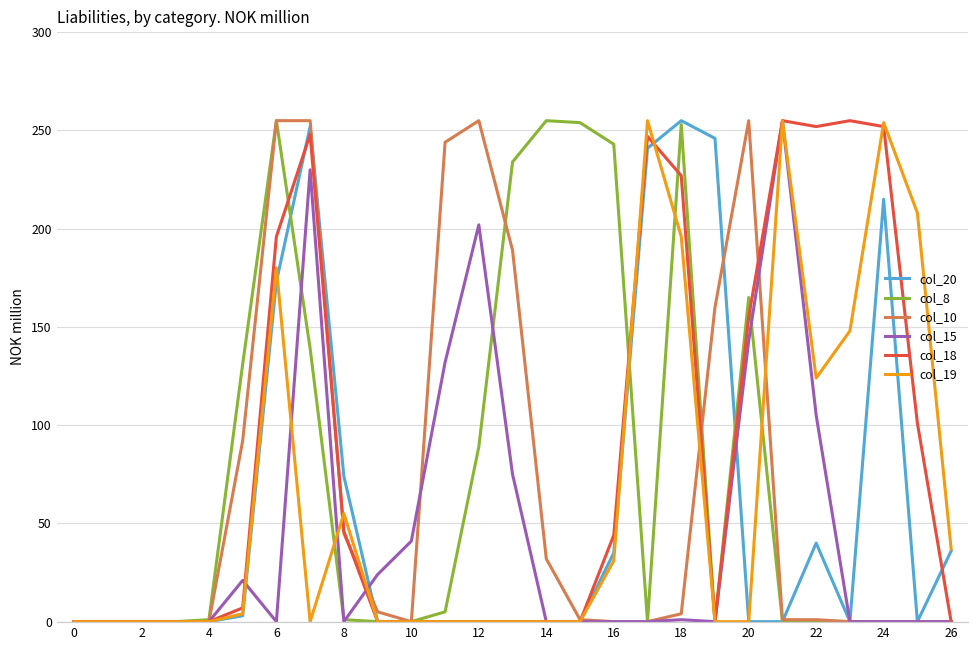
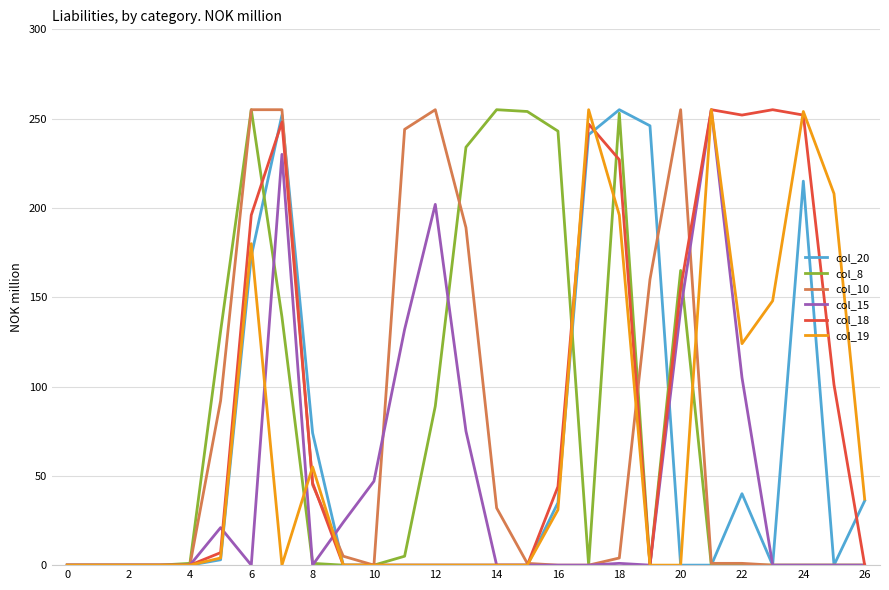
  {
    "col_20": {
      "6": 173,
      "8": 74,
      "16": 35,
      "18": 255,
      "22": 40,
      "24": 215
    },
    "col_8": {
      "12": 89,
      "14": 255,
      "16": 243,
      "18": 253,
      "20": 165
    },
    "col_15": {
      "6": 0,
-     "10": 41,
+     "10": 47,
      "12": 202,
      "18": 1,
      "20": 143,
      "22": 105
    },
    "col_19": {
      "6": 180,
      "8": 55,
      "16": 31,
      "18": 196,
      "22": 124,
      "24": 254
    }
  }
